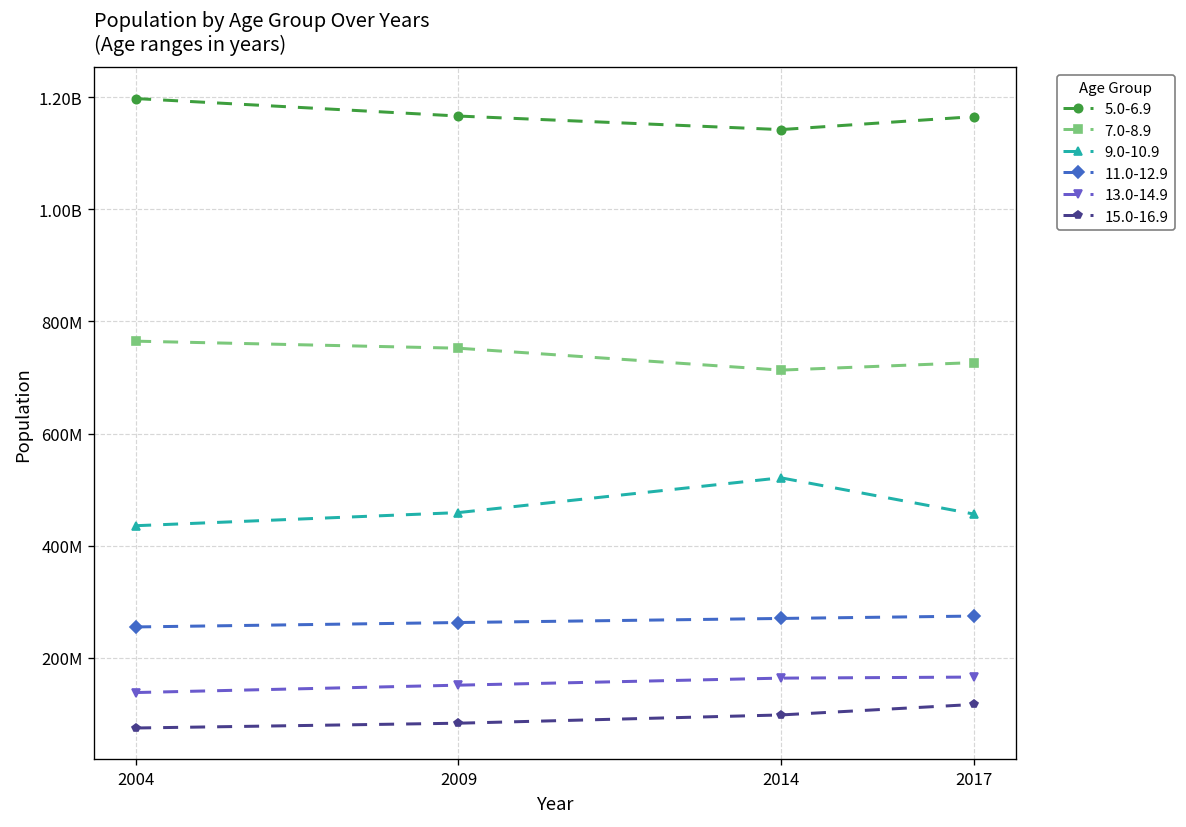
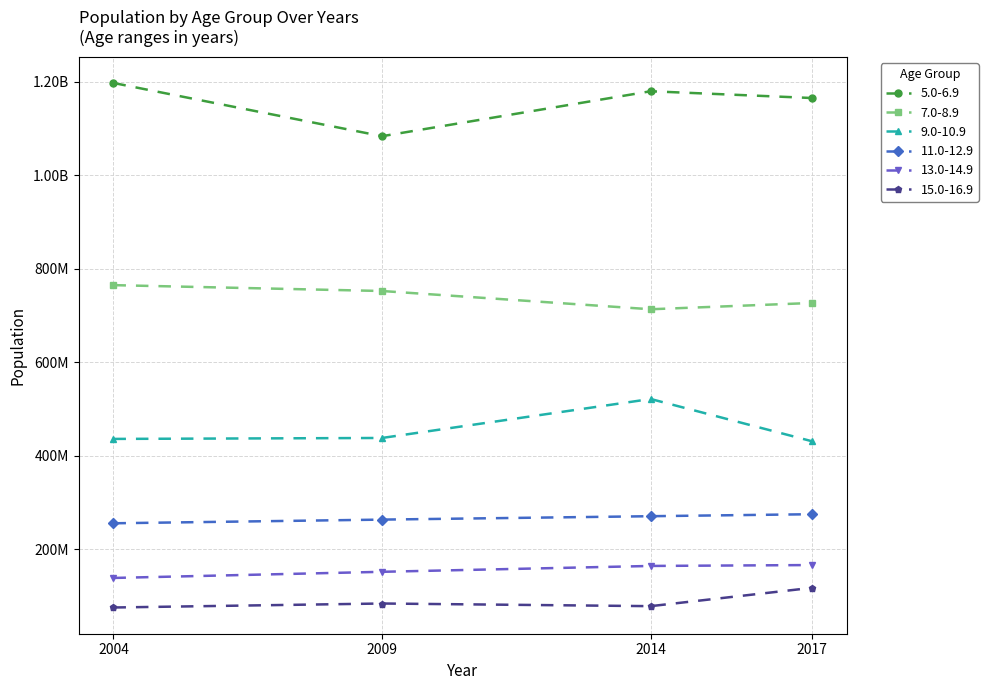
  {
    "5.0-6.9": {
      "2004": 1200000000,
-     "2009": 1170000000,
-     "2014": 1140000000,
+     "2009": 1080000000,
+     "2014": 1180000000,
      "2017": 1170000000
    },
    "7.0-8.9": {
      "2004": 760000000,
      "2009": 750000000,
      "2014": 710000000,
      "2017": 730000000
    },
    "9.0-10.9": {
      "2004": 440000000,
-     "2009": 460000000,
+     "2009": 440000000,
      "2014": 520000000,
-     "2017": 460000000
+     "2017": 430000000
    },
    "15.0-16.9": {
      "2004": 70000000,
      "2009": 80000000,
-     "2014": 100000000,
+     "2014": 80000000,
      "2017": 120000000
    }
  }
